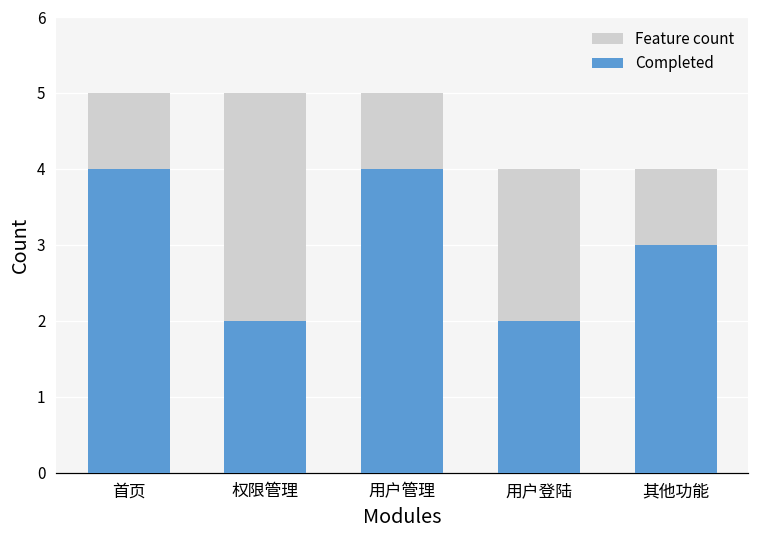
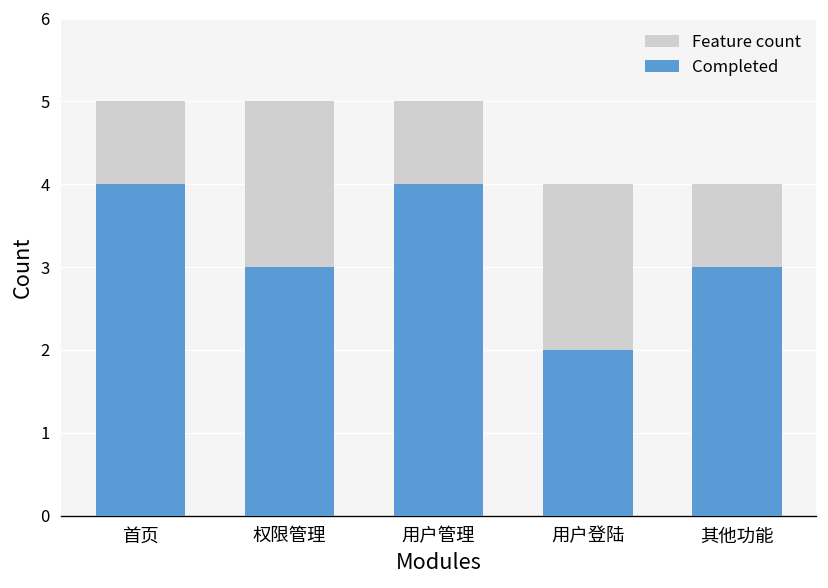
  {
    "Feature count": {
      "首页": 5,
      "权限管理": 5,
      "用户管理": 5,
      "用户登陆": 4,
      "其他功能": 4
    },
    "Completed": {
-     "权限管理": 2
+     "权限管理": 3
    }
  }
